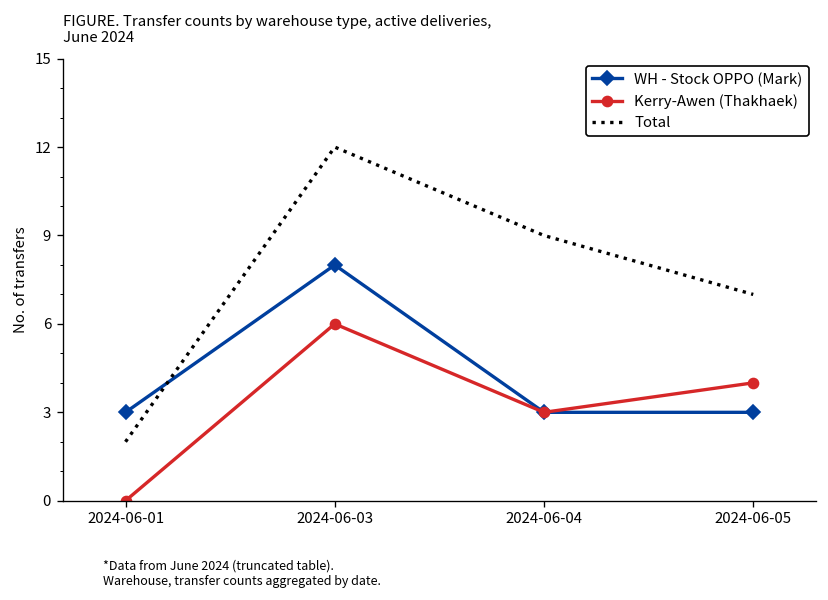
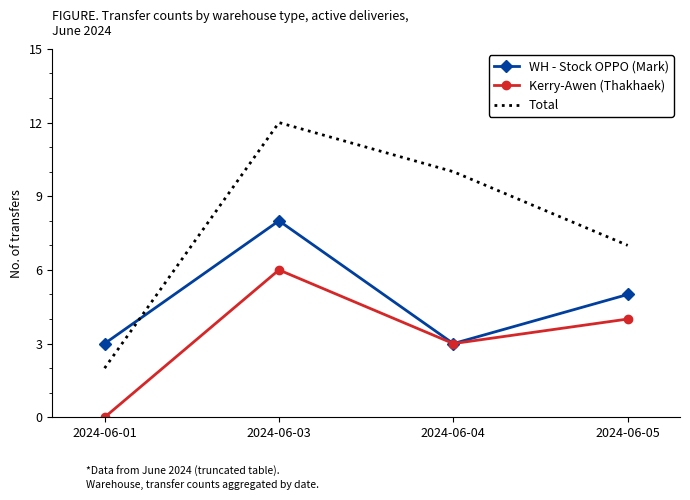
  {
    "WH - Stock OPPO (Mark)": {
      "2024-06-01": 3,
      "2024-06-03": 8,
-     "2024-06-05": 3
+     "2024-06-05": 5
    },
    "Kerry-Awen (Thakhaek)": {
      "2024-06-01": 0,
      "2024-06-03": 6,
      "2024-06-05": 4
    },
    "Total": {
      "2024-06-01": 2,
      "2024-06-03": 12,
-     "2024-06-04": 9,
+     "2024-06-04": 10,
      "2024-06-05": 7
    }
  }
